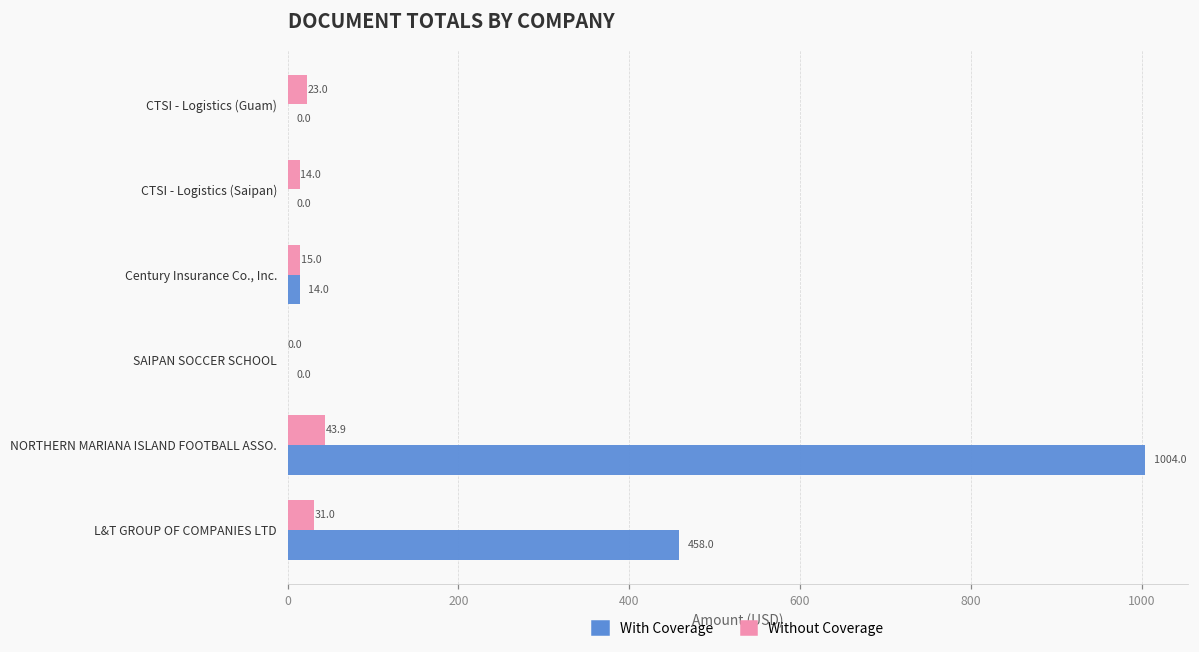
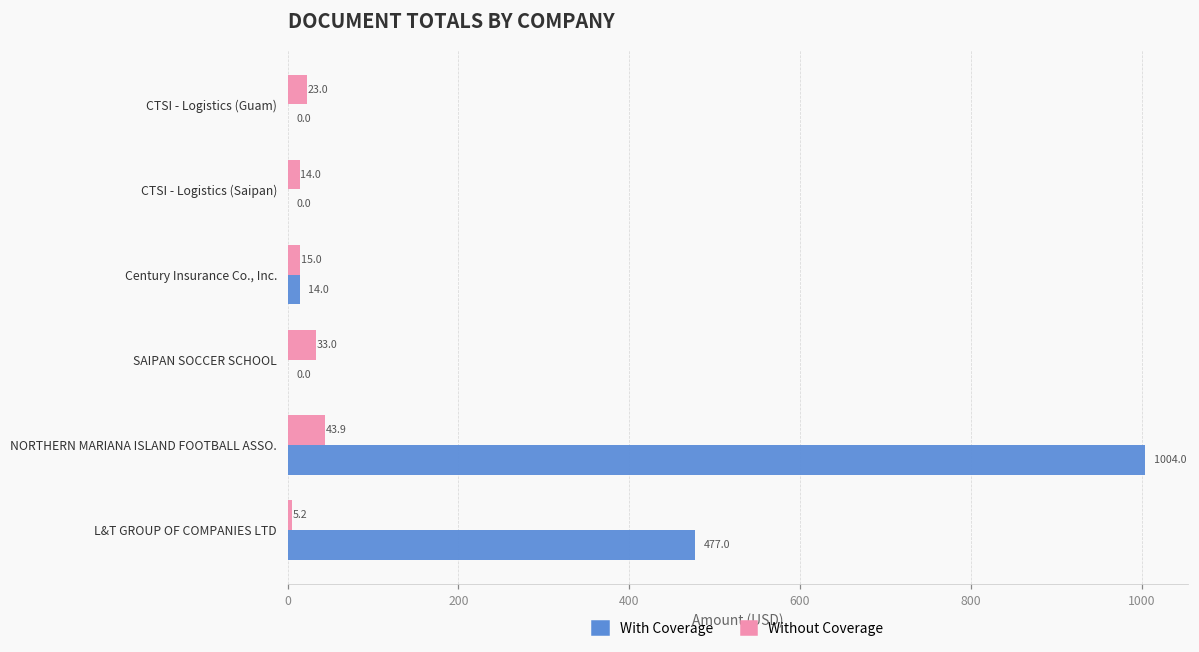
  {
    "With Coverage": {
      "CTSI - Logistics (Guam)": 0.0,
      "CTSI - Logistics (Saipan)": 0.0,
      "Century Insurance Co., Inc.": 14.0,
      "SAIPAN SOCCER SCHOOL": 0.0,
      "NORTHERN MARIANA ISLAND FOOTBALL ASSO.": 1004.0,
-     "L&T GROUP OF COMPANIES LTD": 458.0
+     "L&T GROUP OF COMPANIES LTD": 477.0
    },
    "Without Coverage": {
      "CTSI - Logistics (Guam)": 23.0,
      "CTSI - Logistics (Saipan)": 14.0,
      "Century Insurance Co., Inc.": 15.0,
-     "SAIPAN SOCCER SCHOOL": 0.0,
+     "SAIPAN SOCCER SCHOOL": 33.0,
      "NORTHERN MARIANA ISLAND FOOTBALL ASSO.": 43.9,
-     "L&T GROUP OF COMPANIES LTD": 31.0
+     "L&T GROUP OF COMPANIES LTD": 5.2
    }
  }
